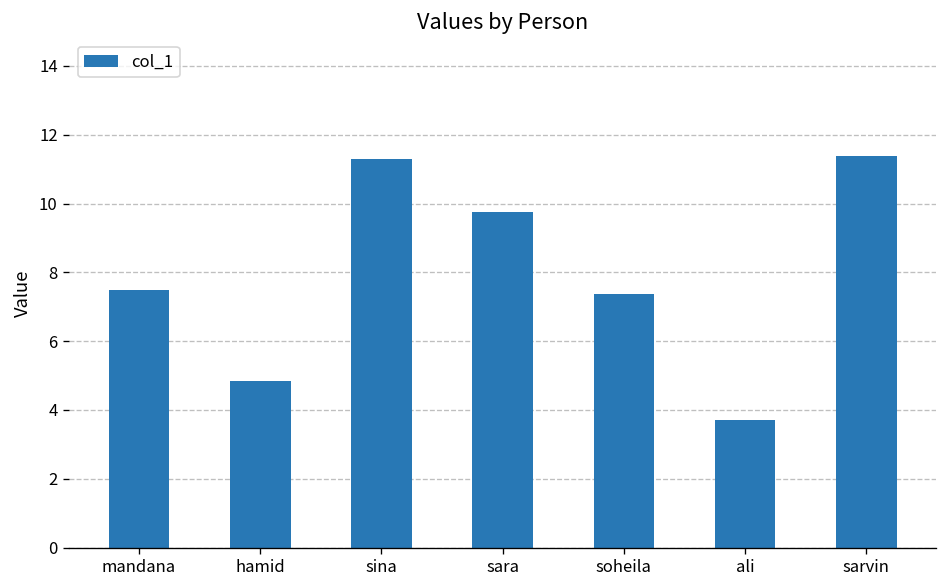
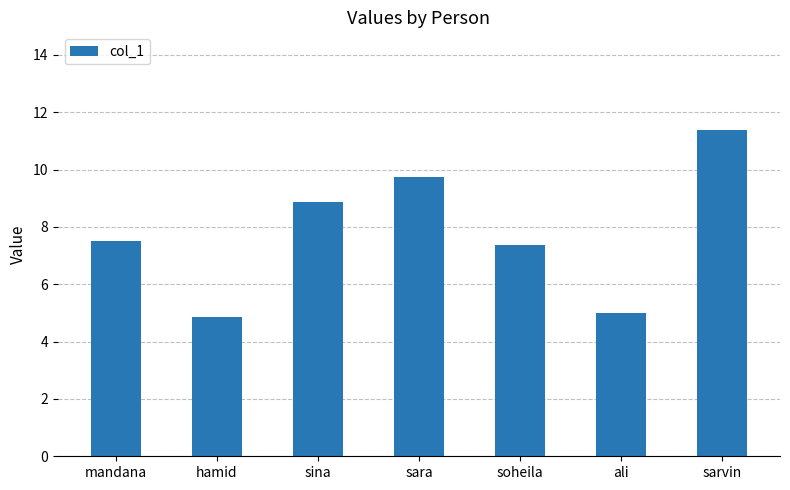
  {
    "mandana": 7.5,
    "hamid": 4.8,
-   "sina": 11.3,
+   "sina": 8.9,
    "sara": 9.8,
    "soheila": 7.4,
-   "ali": 3.7,
+   "ali": 5.0,
    "sarvin": 11.4
  }
